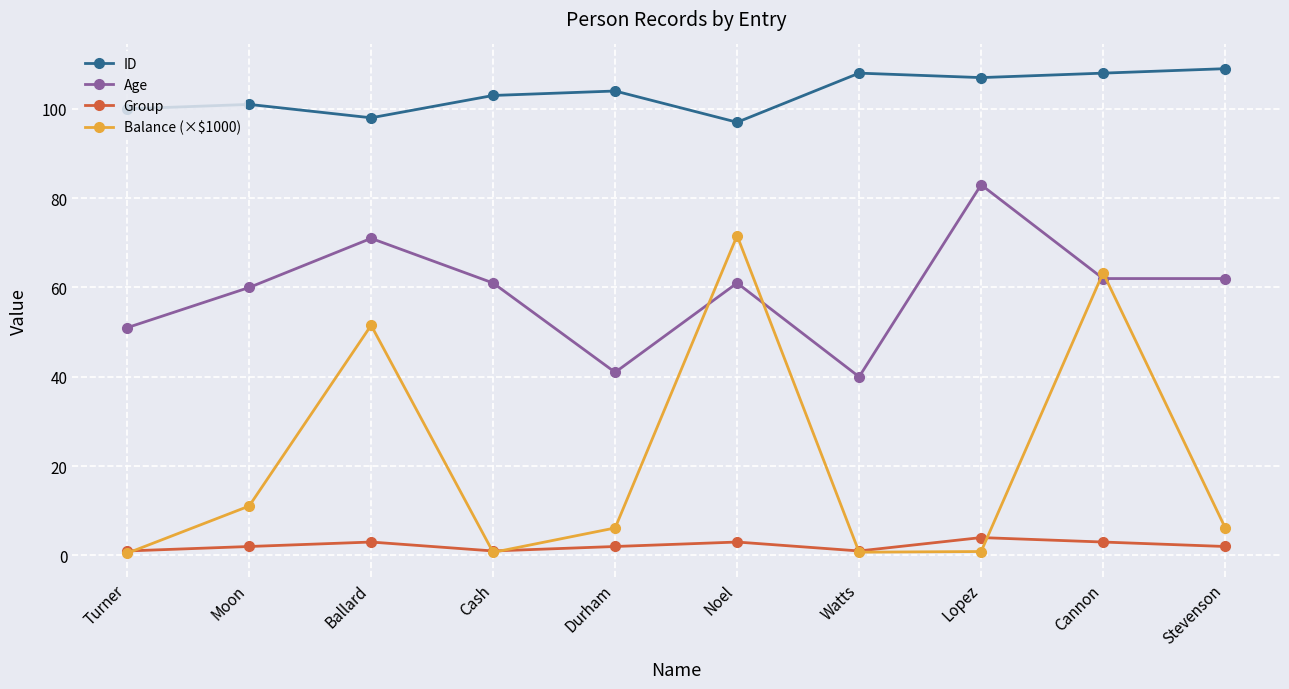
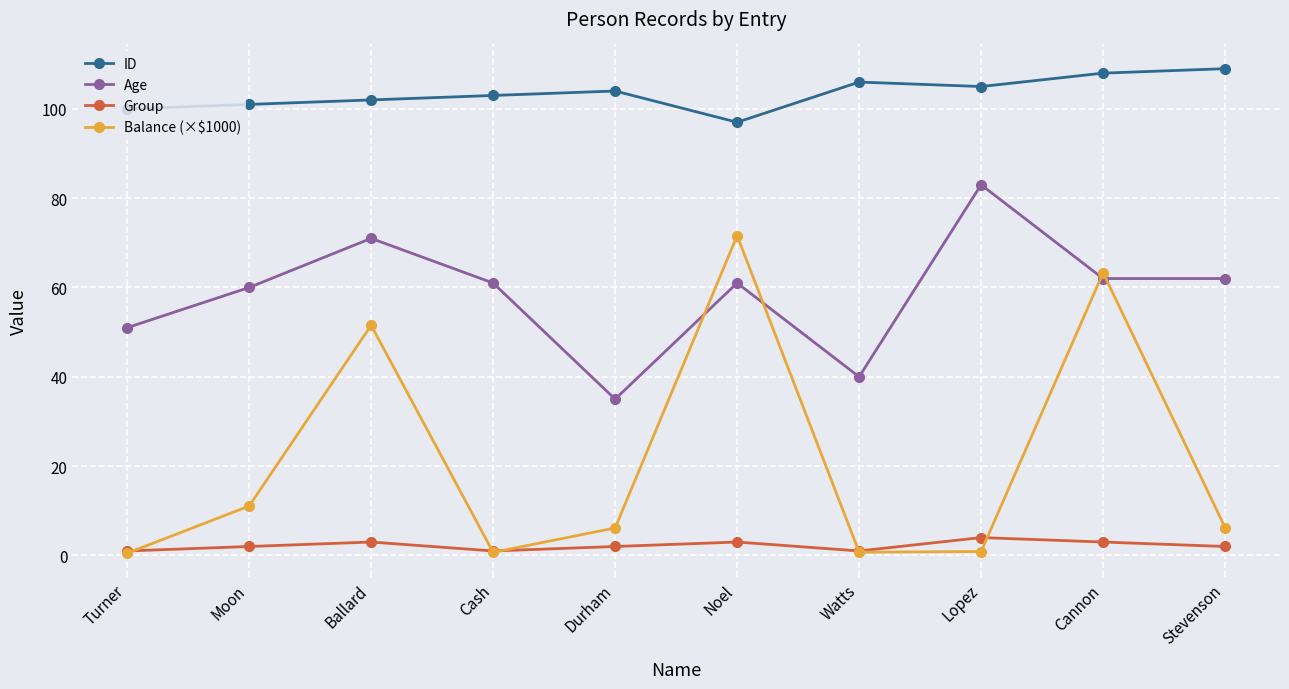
  {
    "ID": {
      "Moon": 101,
-     "Ballard": 98,
+     "Ballard": 102,
      "Cash": 103,
      "Durham": 104,
      "Noel": 97,
-     "Watts": 108,
-     "Lopez": 107,
+     "Watts": 106,
+     "Lopez": 105,
      "Cannon": 108,
      "Stevenson": 109
    },
    "Age": {
      "Turner": 51,
      "Moon": 60,
      "Ballard": 71,
      "Cash": 61,
-     "Durham": 41,
+     "Durham": 35,
      "Noel": 61,
      "Watts": 40,
      "Lopez": 83,
      "Cannon": 62,
      "Stevenson": 62
    },
    "Group": {
      "Moon": 2,
      "Ballard": 3,
      "Durham": 2,
      "Noel": 3,
      "Lopez": 4,
      "Cannon": 3,
      "Stevenson": 2
    },
    "Balance (×$1000)": {
      "Moon": 11,
      "Ballard": 52,
      "Durham": 6,
      "Noel": 72,
      "Lopez": 1,
      "Cannon": 63,
      "Stevenson": 6
    }
  }
